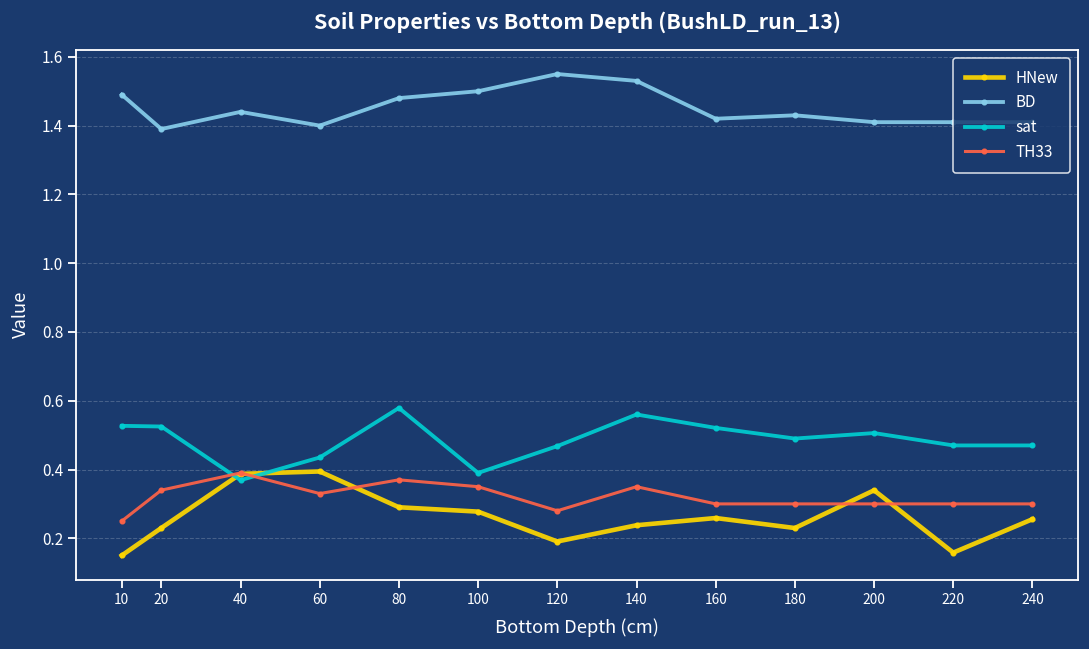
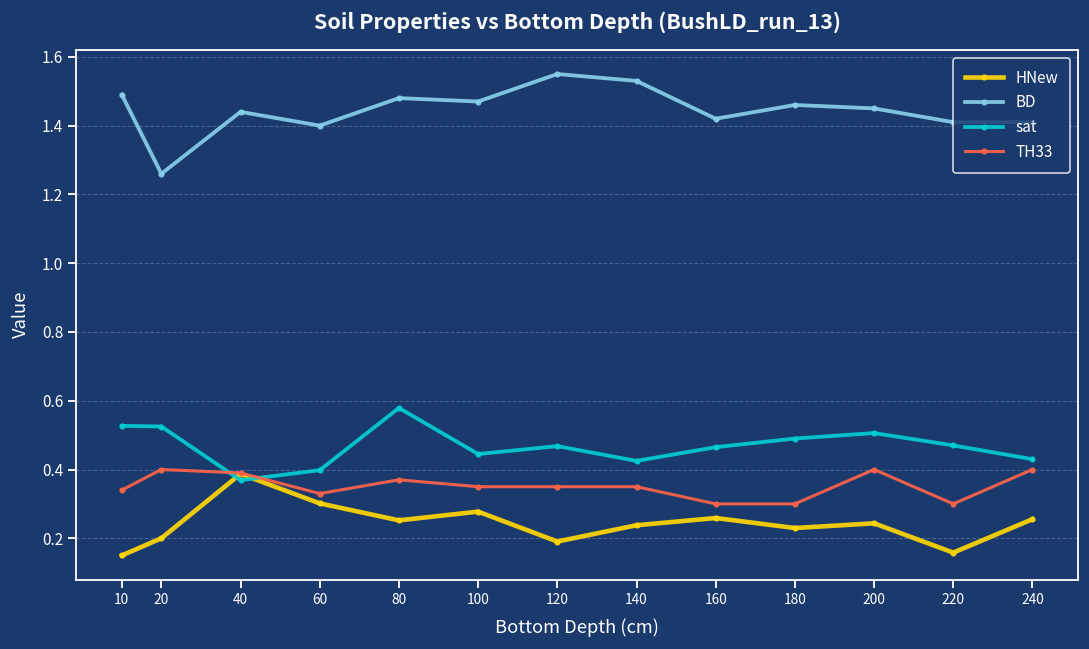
  {
    "HNew": {
      "10": 0.15,
-     "20": 0.23,
-     "60": 0.39,
-     "80": 0.29,
+     "20": 0.20,
+     "60": 0.30,
+     "80": 0.25,
      "100": 0.28,
      "120": 0.19,
      "140": 0.24,
      "160": 0.26,
      "180": 0.23,
-     "200": 0.34,
+     "200": 0.24,
      "220": 0.16,
      "240": 0.26
    },
    "BD": {
      "10": 1.49,
-     "20": 1.39,
+     "20": 1.26,
      "40": 1.44,
      "60": 1.40,
      "80": 1.48,
-     "100": 1.50,
+     "100": 1.47,
      "120": 1.55,
      "140": 1.53,
      "160": 1.42,
-     "180": 1.43,
-     "200": 1.41
+     "180": 1.46,
+     "200": 1.45
    },
    "sat": {
      "10": 0.53,
      "20": 0.53,
      "40": 0.37,
-     "60": 0.44,
+     "60": 0.40,
      "80": 0.58,
-     "100": 0.39,
+     "100": 0.45,
      "120": 0.47,
-     "140": 0.56,
-     "160": 0.52,
+     "140": 0.43,
+     "160": 0.47,
      "180": 0.49,
      "200": 0.51,
      "220": 0.47,
-     "240": 0.47
+     "240": 0.43
    },
    "TH33": {
-     "10": 0.25,
-     "20": 0.34,
+     "10": 0.34,
+     "20": 0.40,
      "60": 0.33,
      "80": 0.37,
      "100": 0.35,
-     "120": 0.28,
+     "120": 0.35,
      "140": 0.35,
      "160": 0.30,
      "180": 0.30,
-     "200": 0.3,
+     "200": 0.4,
      "220": 0.30,
-     "240": 0.3
+     "240": 0.4
    }
  }
